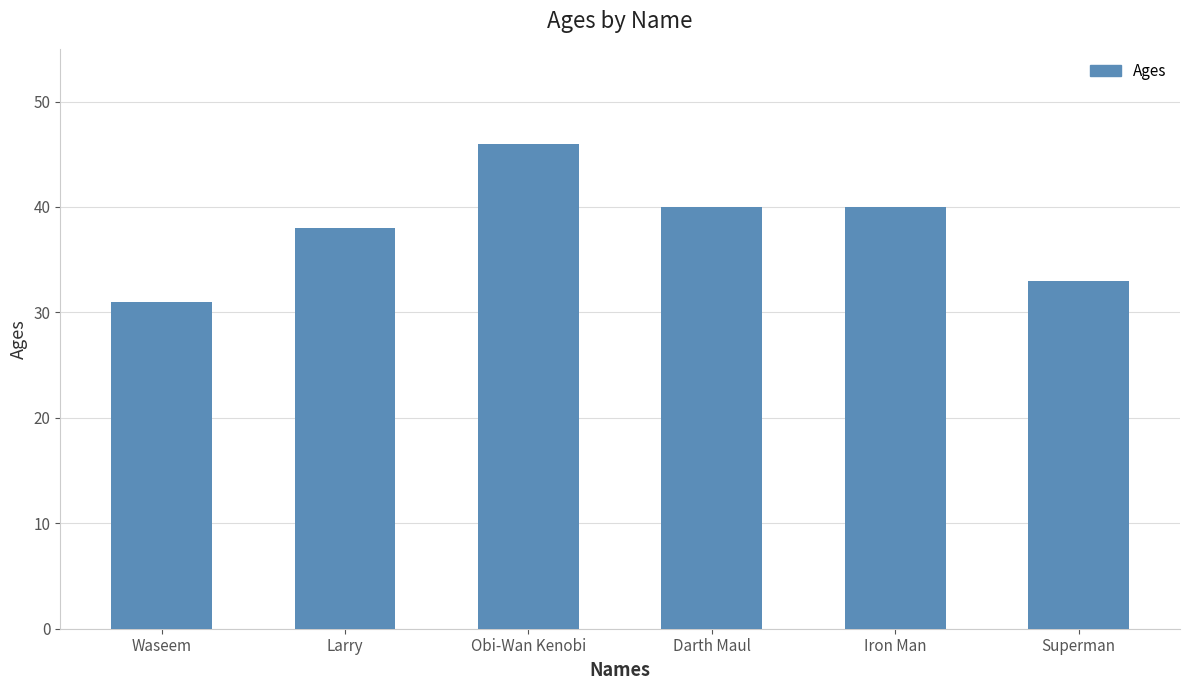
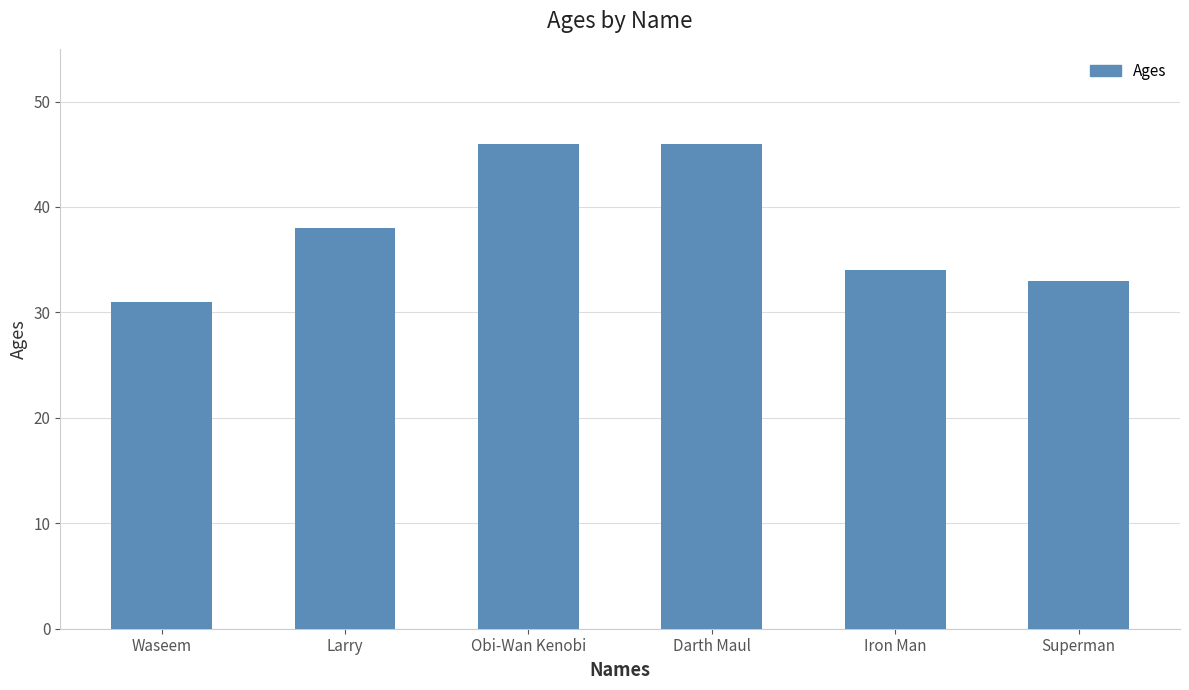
  {
    "Waseem": 31,
    "Larry": 38,
    "Obi-Wan Kenobi": 46,
-   "Darth Maul": 40,
-   "Iron Man": 40,
+   "Darth Maul": 46,
+   "Iron Man": 34,
    "Superman": 33
  }
